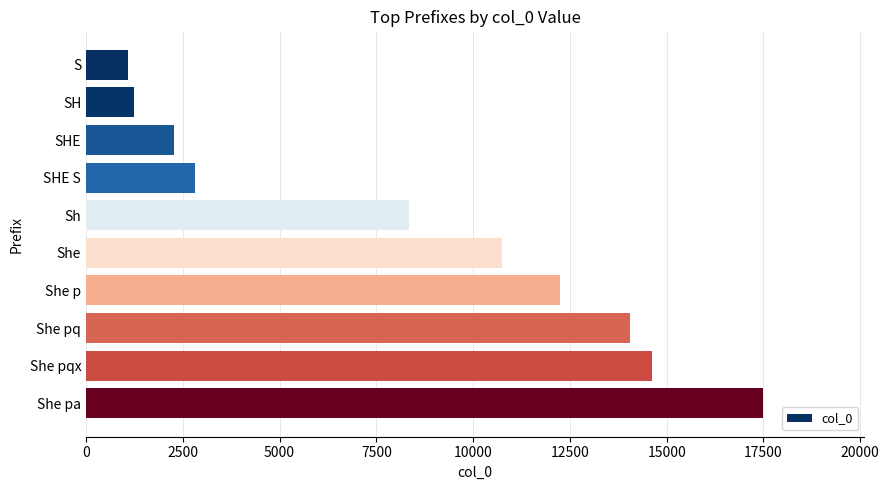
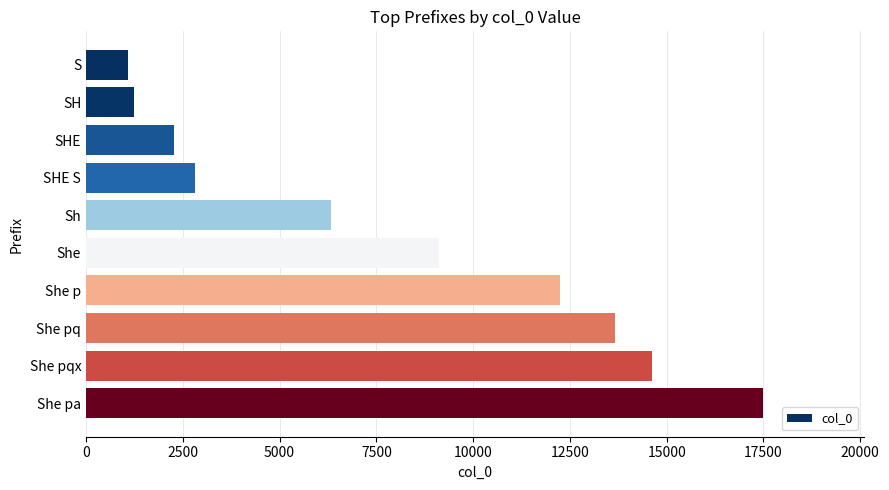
  {
    "S": 1100,
    "SH": 1200,
    "SHE": 2300,
    "SHE S": 2800,
-   "Sh": 8300,
-   "She": 10800,
+   "Sh": 6300,
+   "She": 9100,
    "She p": 12200,
-   "She pq": 14100,
+   "She pq": 13700,
    "She pqx": 14600,
    "She pa": 17500
  }
